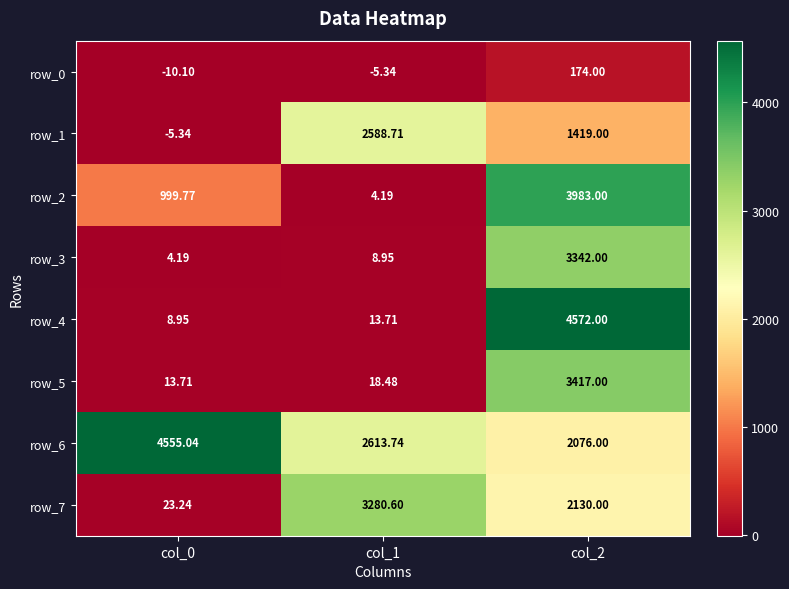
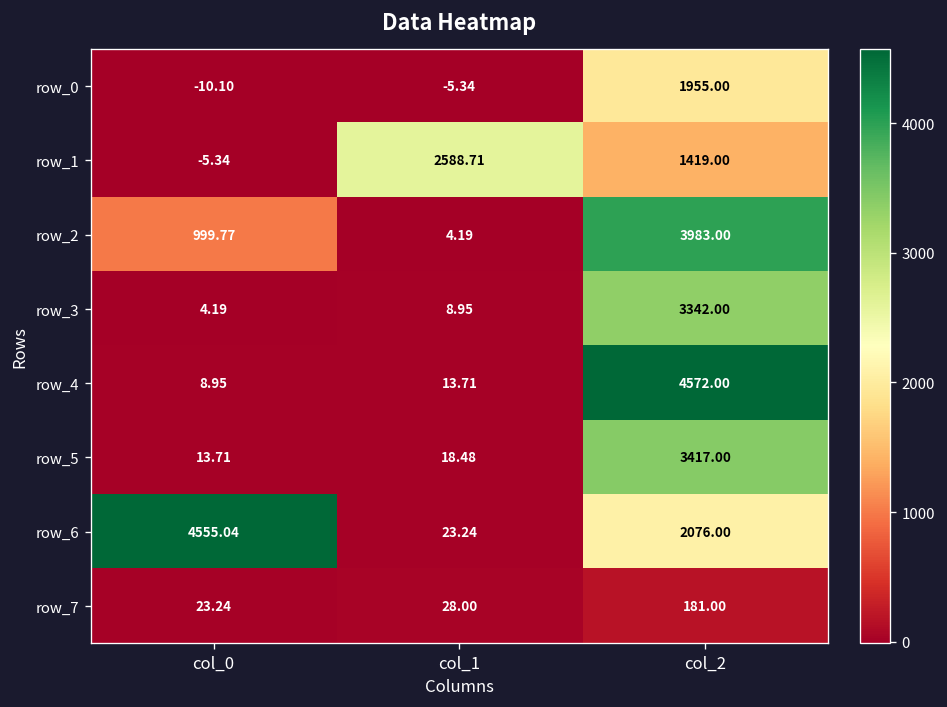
  {
    "row_0": {
      "col_0": -10.10,
      "col_1": -5.34,
-     "col_2": 174.00
+     "col_2": 1955.00
    },
    "row_1": {
      "col_0": -5.34,
      "col_1": 2588.71,
      "col_2": 1419.00
    },
    "row_2": {
      "col_0": 999.77,
      "col_1": 4.19,
      "col_2": 3983.00
    },
    "row_3": {
      "col_0": 4.19,
      "col_1": 8.95,
      "col_2": 3342.00
    },
    "row_4": {
      "col_0": 8.95,
      "col_1": 13.71,
      "col_2": 4572.00
    },
    "row_5": {
      "col_0": 13.71,
      "col_1": 18.48,
      "col_2": 3417.00
    },
    "row_6": {
      "col_0": 4555.04,
-     "col_1": 2613.74,
+     "col_1": 23.24,
      "col_2": 2076.00
    },
    "row_7": {
      "col_0": 23.24,
-     "col_1": 3280.60,
-     "col_2": 2130.00
+     "col_1": 28.00,
+     "col_2": 181.00
    }
  }
